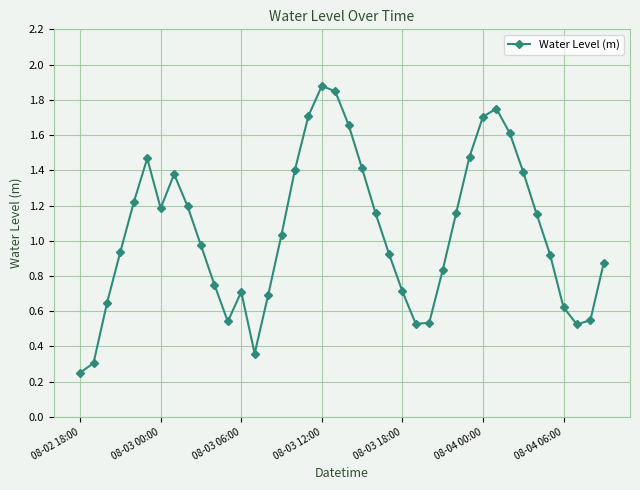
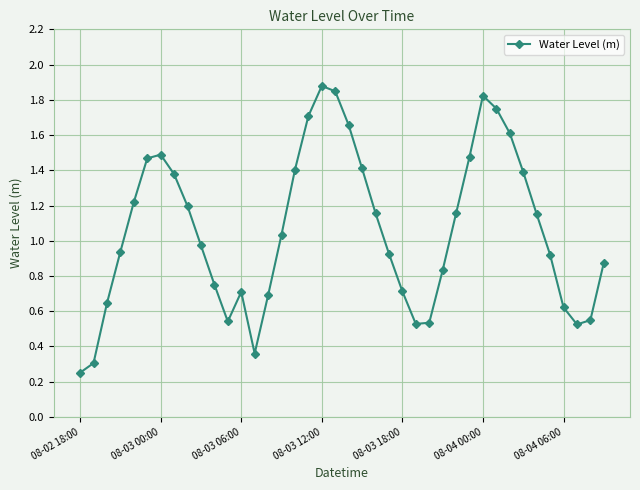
  {
    "08-02 18:00": 0.25,
-   "08-03 00:00": 1.18,
+   "08-03 00:00": 1.49,
    "08-03 06:00": 0.71,
    "08-03 12:00": 1.88,
    "08-03 18:00": 0.71,
-   "08-04 00:00": 1.70,
+   "08-04 00:00": 1.82,
    "08-04 06:00": 0.62
  }
